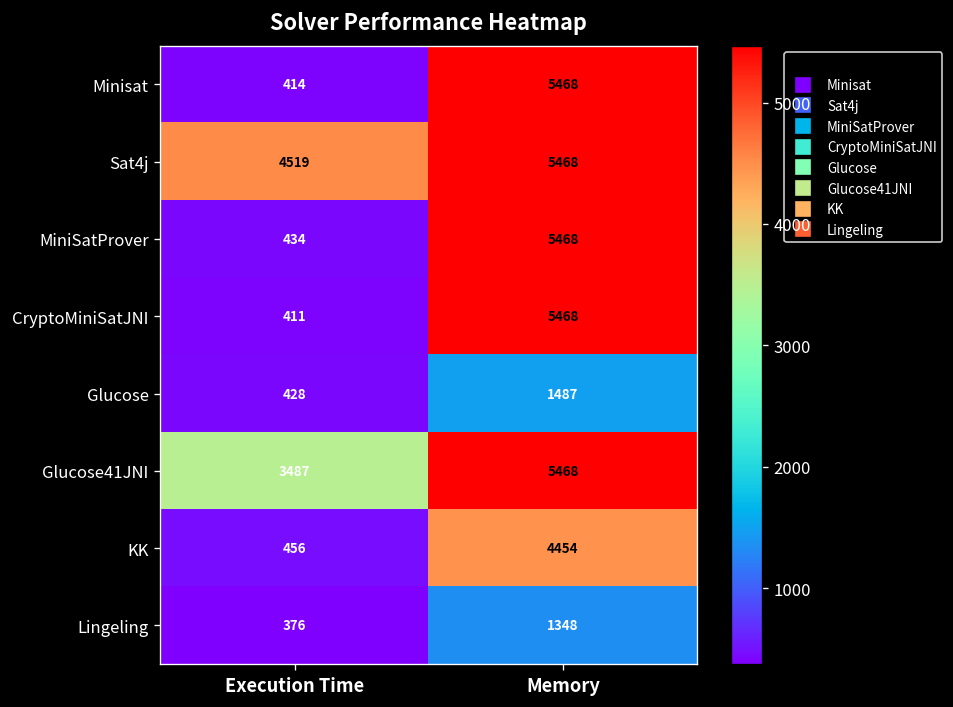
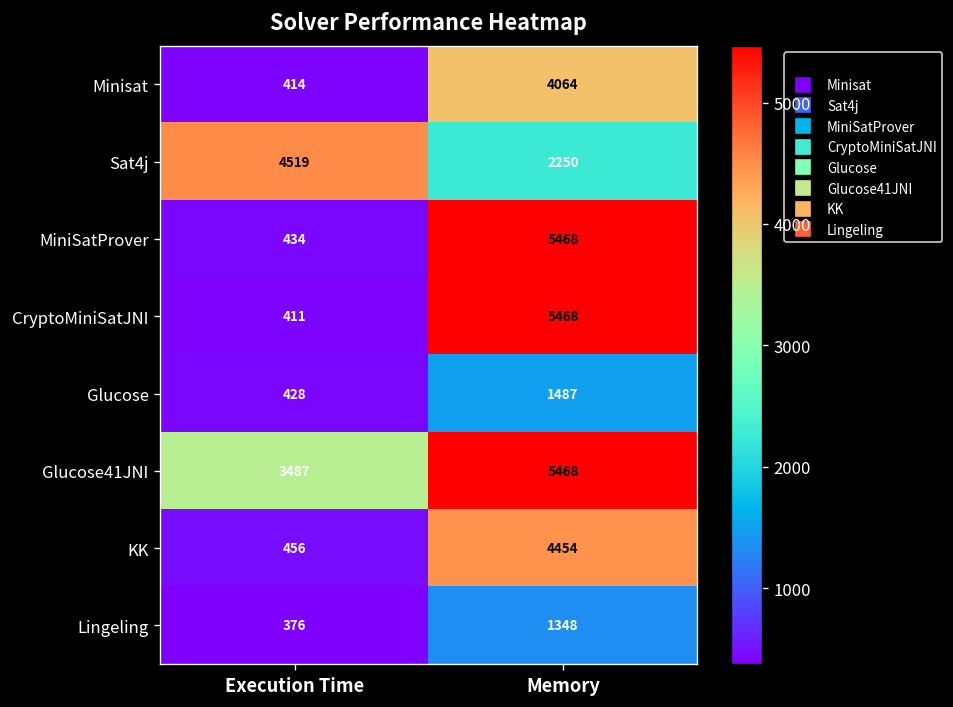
  {
    "Minisat": {
      "Execution Time": 414,
-     "Memory": 5468
+     "Memory": 4064
    },
    "Sat4j": {
      "Execution Time": 4519,
-     "Memory": 5468
+     "Memory": 2250
    },
    "MiniSatProver": {
      "Execution Time": 434,
      "Memory": 5468
    },
    "CryptoMiniSatJNI": {
      "Execution Time": 411,
      "Memory": 5468
    },
    "Glucose": {
      "Execution Time": 428,
      "Memory": 1487
    },
    "Glucose41JNI": {
      "Execution Time": 3487,
      "Memory": 5468
    },
    "KK": {
      "Execution Time": 456,
      "Memory": 4454
    },
    "Lingeling": {
      "Execution Time": 376,
      "Memory": 1348
    }
  }
